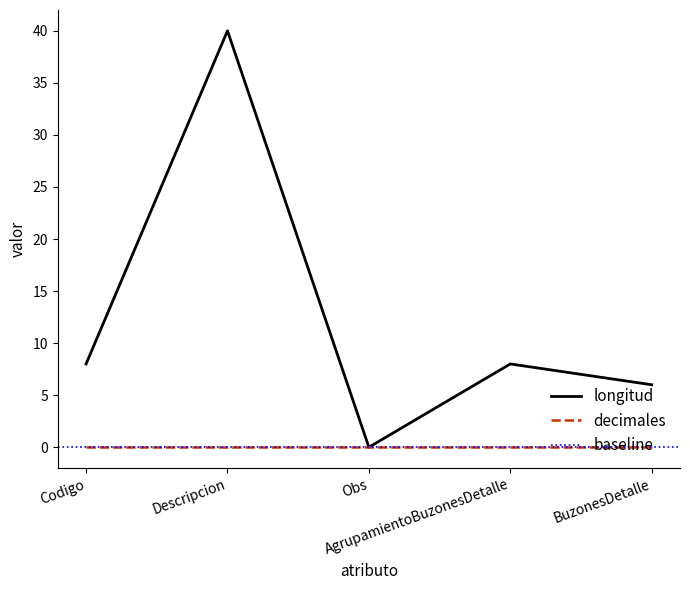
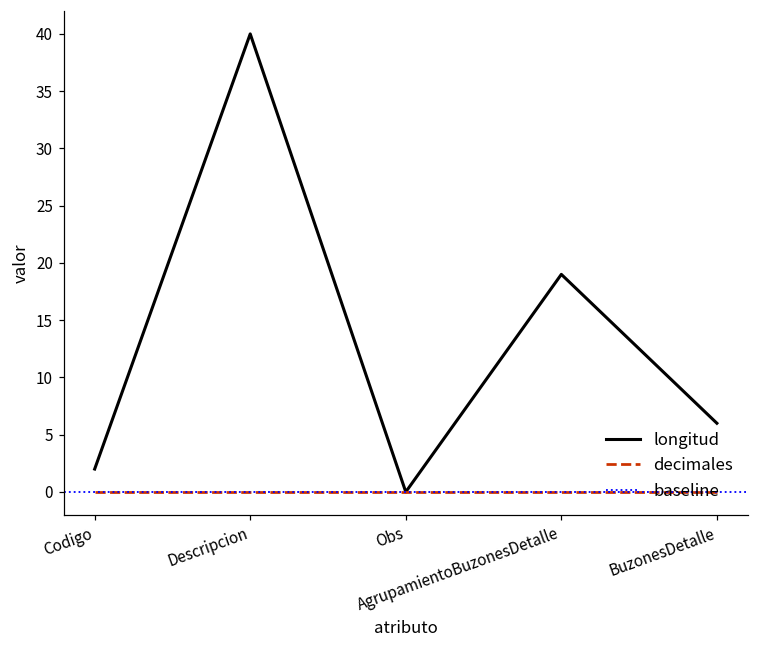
  {
    "longitud": {
-     "Codigo": 8,
+     "Codigo": 2,
      "Descripcion": 40,
-     "AgrupamientoBuzonesDetalle": 8,
+     "AgrupamientoBuzonesDetalle": 19,
      "BuzonesDetalle": 6
    },
    "decimales": {
      "Codigo": 0,
      "Descripcion": 0,
      "AgrupamientoBuzonesDetalle": 0,
      "BuzonesDetalle": 0
    }
  }
